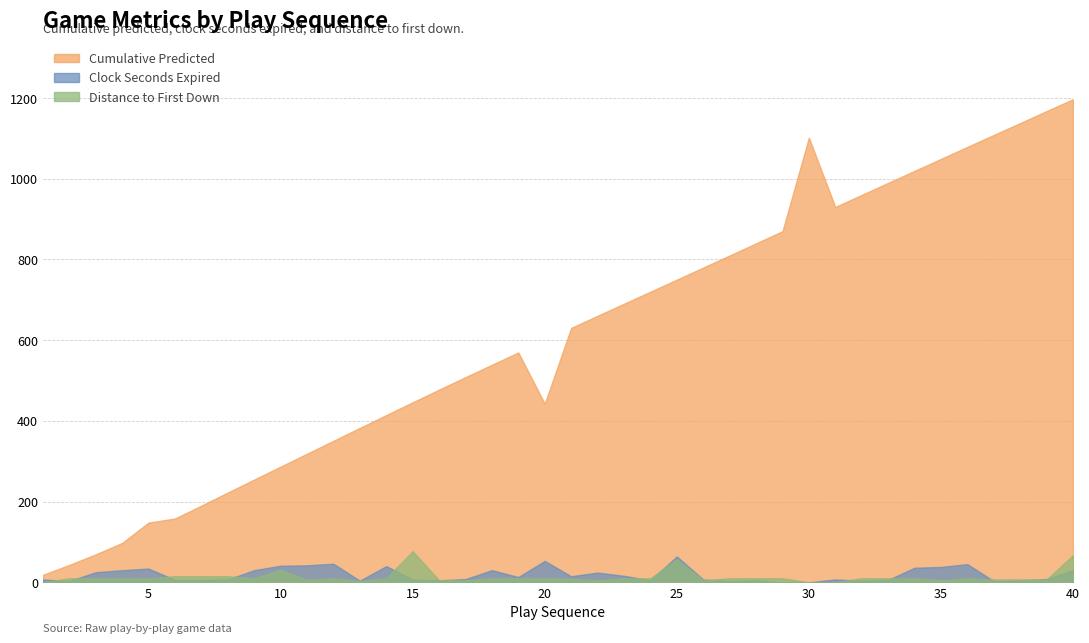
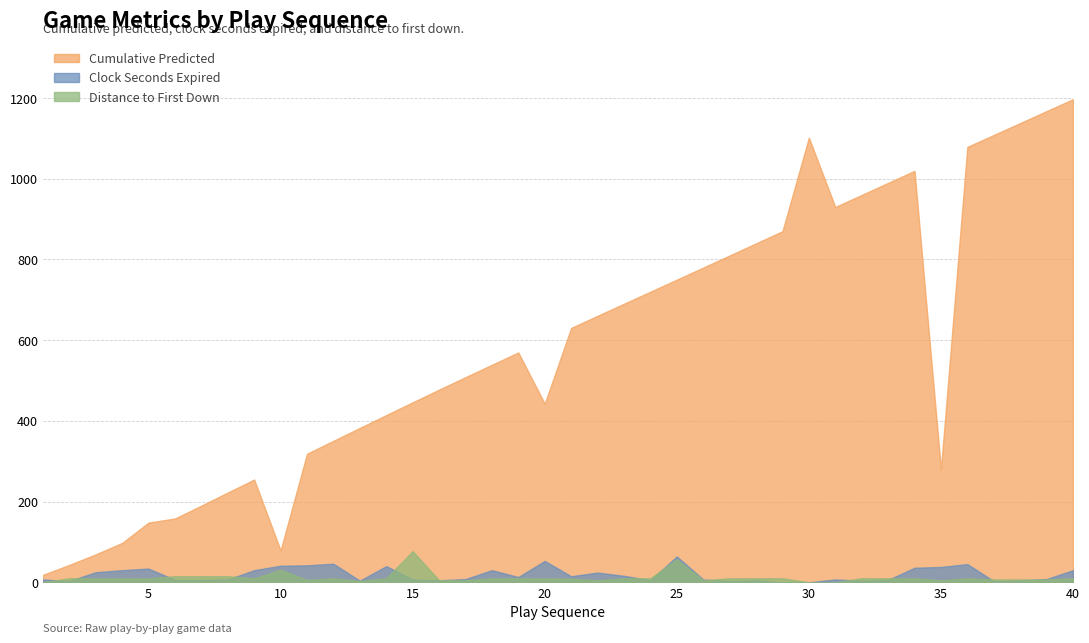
  {
    "Cumulative Predicted": {
      "5": 150,
-     "10": 290,
+     "10": 80,
      "15": 450,
      "20": 440,
      "25": 750,
      "30": 1100,
-     "35": 1050,
+     "35": 280,
      "40": 1200
    },
    "Clock Seconds Expired": {
      "5": 30,
      "10": 40,
      "15": 10,
      "20": 50,
      "25": 60,
      "35": 40,
      "40": 30
    },
    "Distance to First Down": {
      "5": 10,
      "10": 30,
      "15": 80,
      "20": 10,
      "25": 60,
-     "40": 70
+     "40": 10
    }
  }
